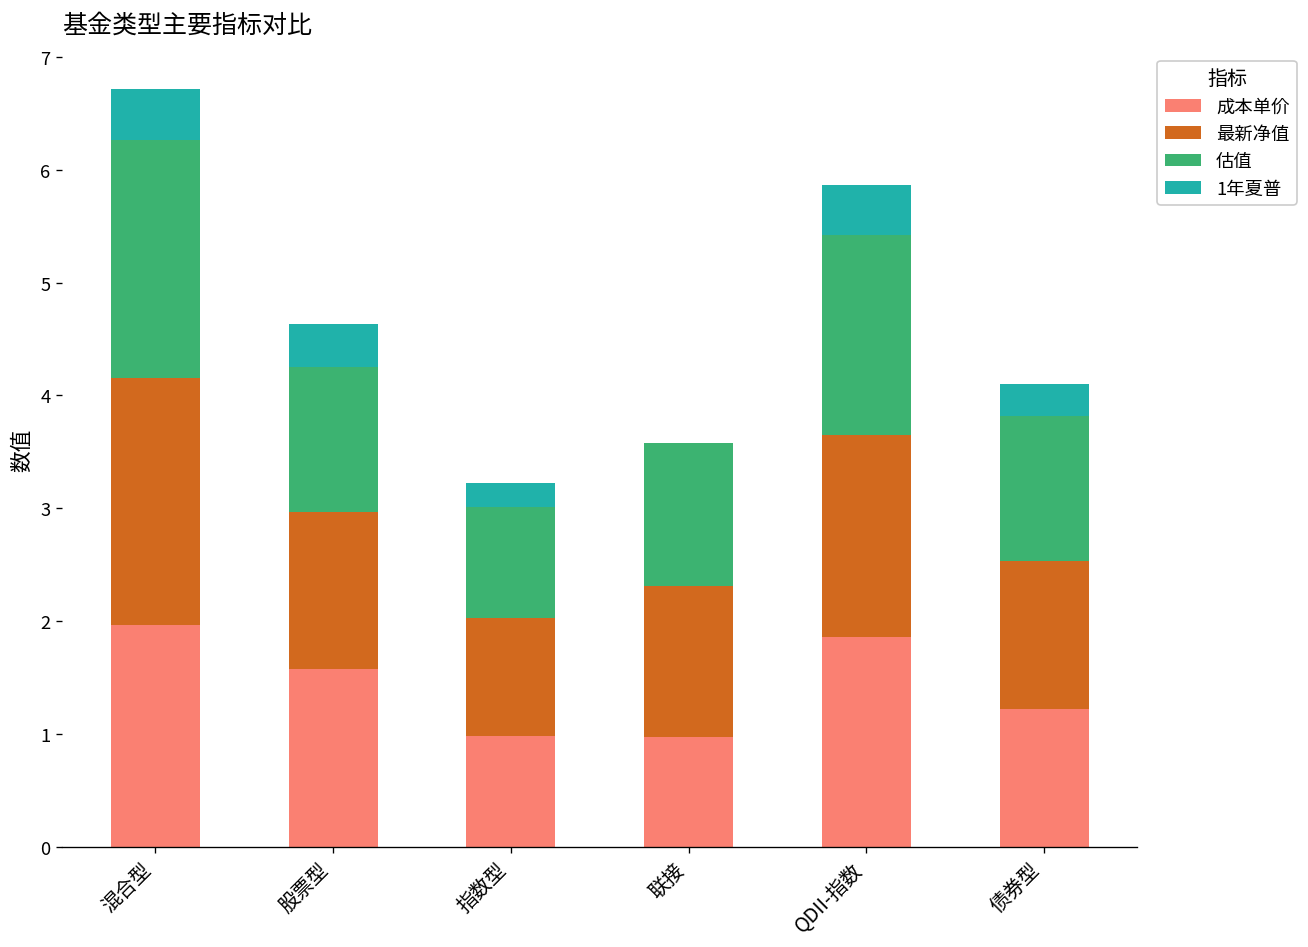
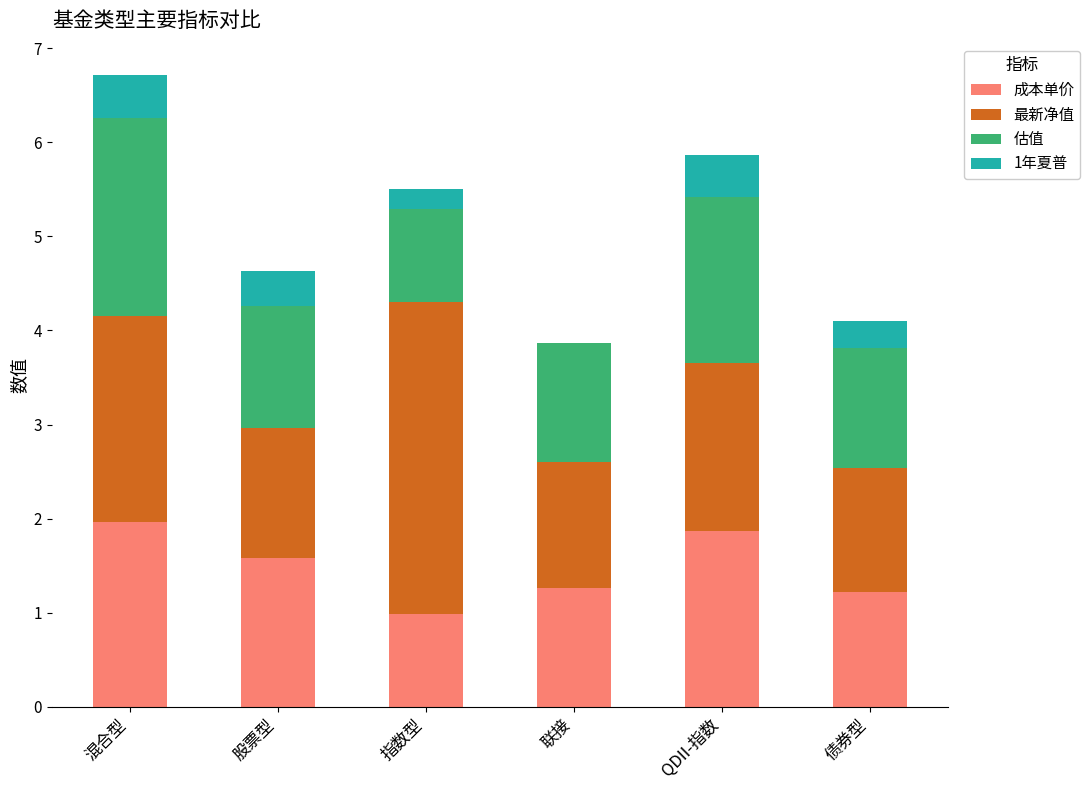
  {
    "成本单价": {
      "混合型": 2.0,
      "股票型": 1.6,
      "指数型": 1.0,
-     "联接": 1.0,
+     "联接": 1.3,
      "QDII-指数": 1.9,
      "债券型": 1.2
    },
    "最新净值": {
      "混合型": 2.2,
      "股票型": 1.4,
-     "指数型": 1.0,
+     "指数型": 3.3,
      "联接": 1.3,
      "QDII-指数": 1.8,
      "债券型": 1.3
    },
    "估值": {
      "混合型": 2.1,
      "股票型": 1.3,
      "指数型": 1.0,
      "联接": 1.3,
      "QDII-指数": 1.8,
      "债券型": 1.3
    },
    "1年夏普": {
      "混合型": 0.5,
      "股票型": 0.4,
      "指数型": 0.2,
      "联接": 0.0,
      "QDII-指数": 0.5,
      "债券型": 0.3
    }
  }
